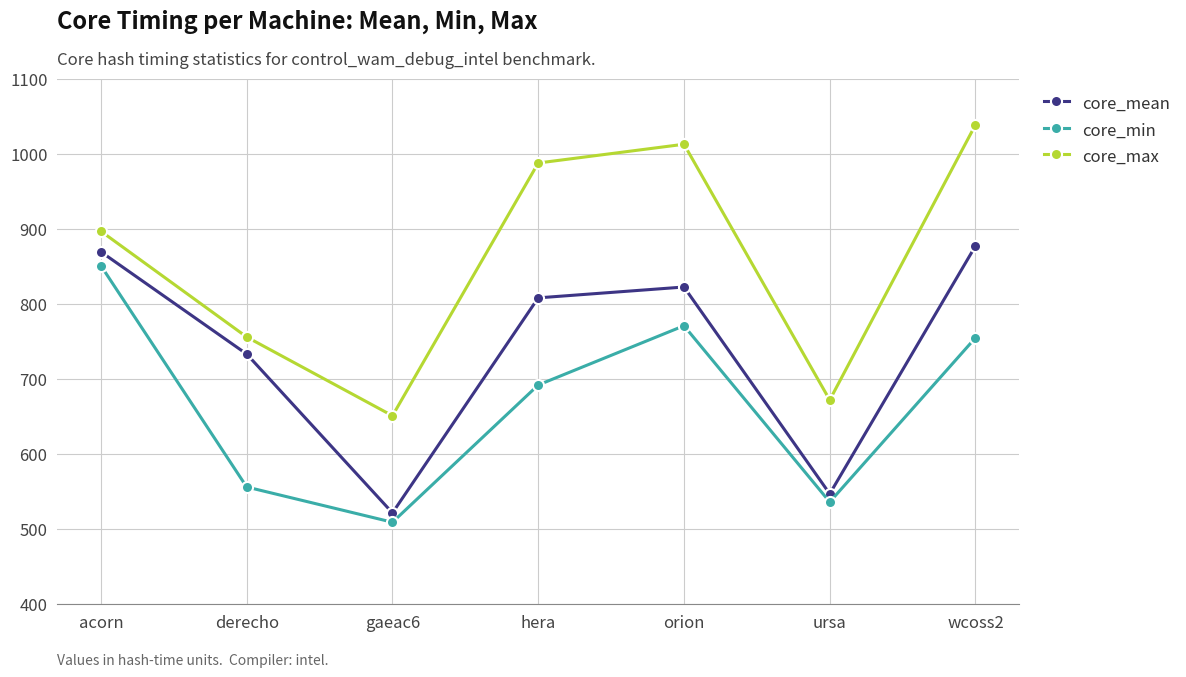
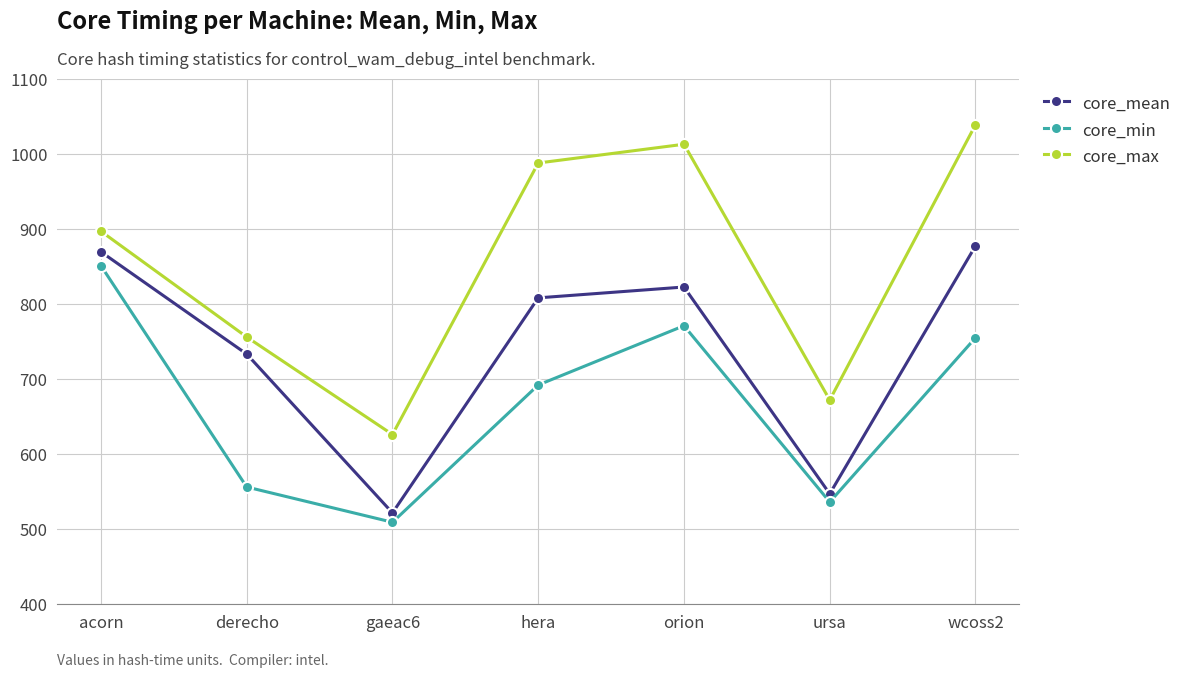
  {
    "core_mean": {
      "acorn": 870,
      "derecho": 730,
      "gaeac6": 520,
      "hera": 810,
      "orion": 820,
      "ursa": 550,
      "wcoss2": 880
    },
    "core_min": {
      "acorn": 850,
      "derecho": 560,
      "gaeac6": 510,
      "hera": 690,
      "orion": 770,
      "ursa": 540,
      "wcoss2": 760
    },
    "core_max": {
      "acorn": 900,
      "derecho": 760,
-     "gaeac6": 650,
+     "gaeac6": 630,
      "hera": 990,
      "orion": 1010,
      "ursa": 670,
      "wcoss2": 1040
    }
  }
